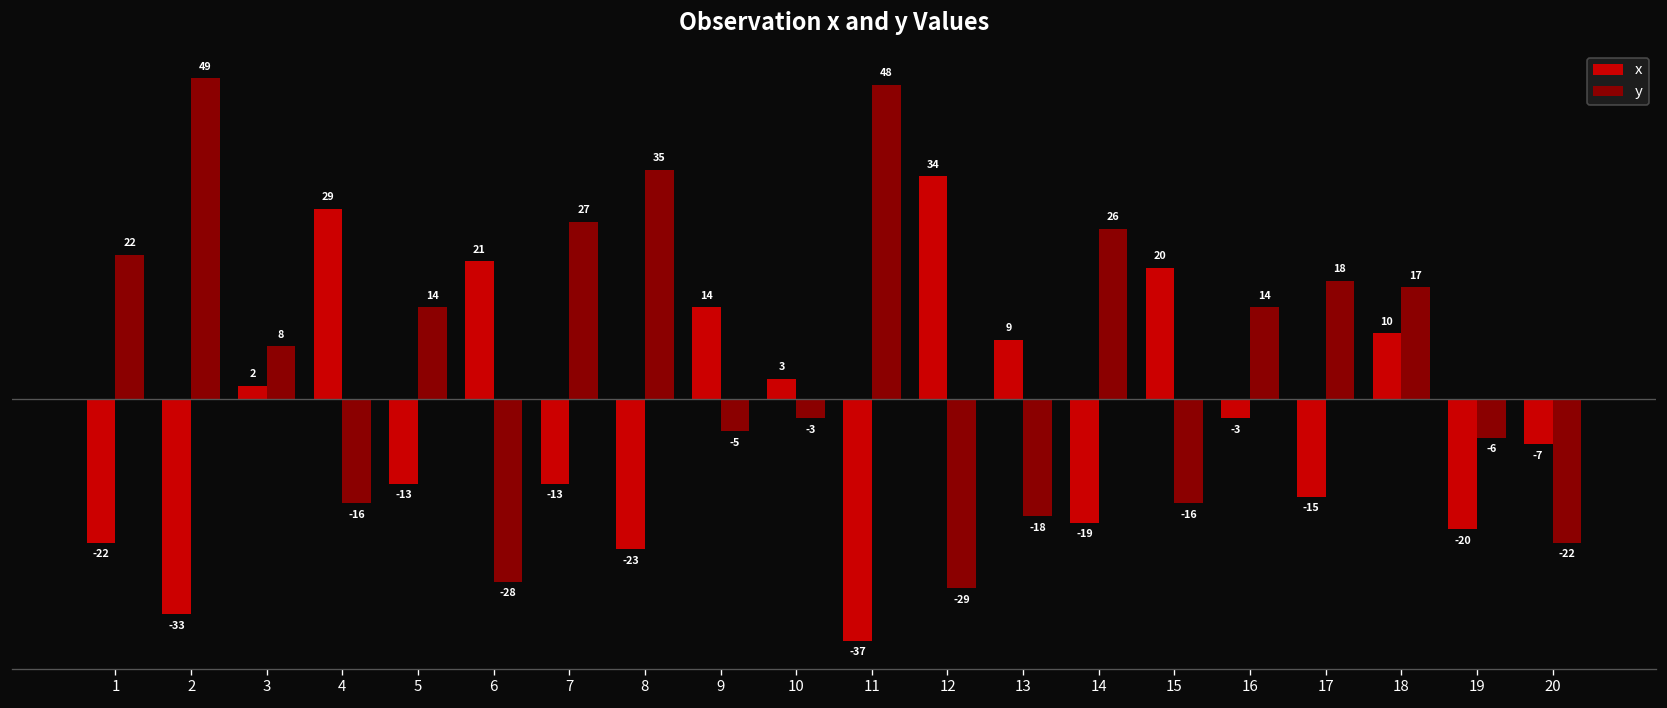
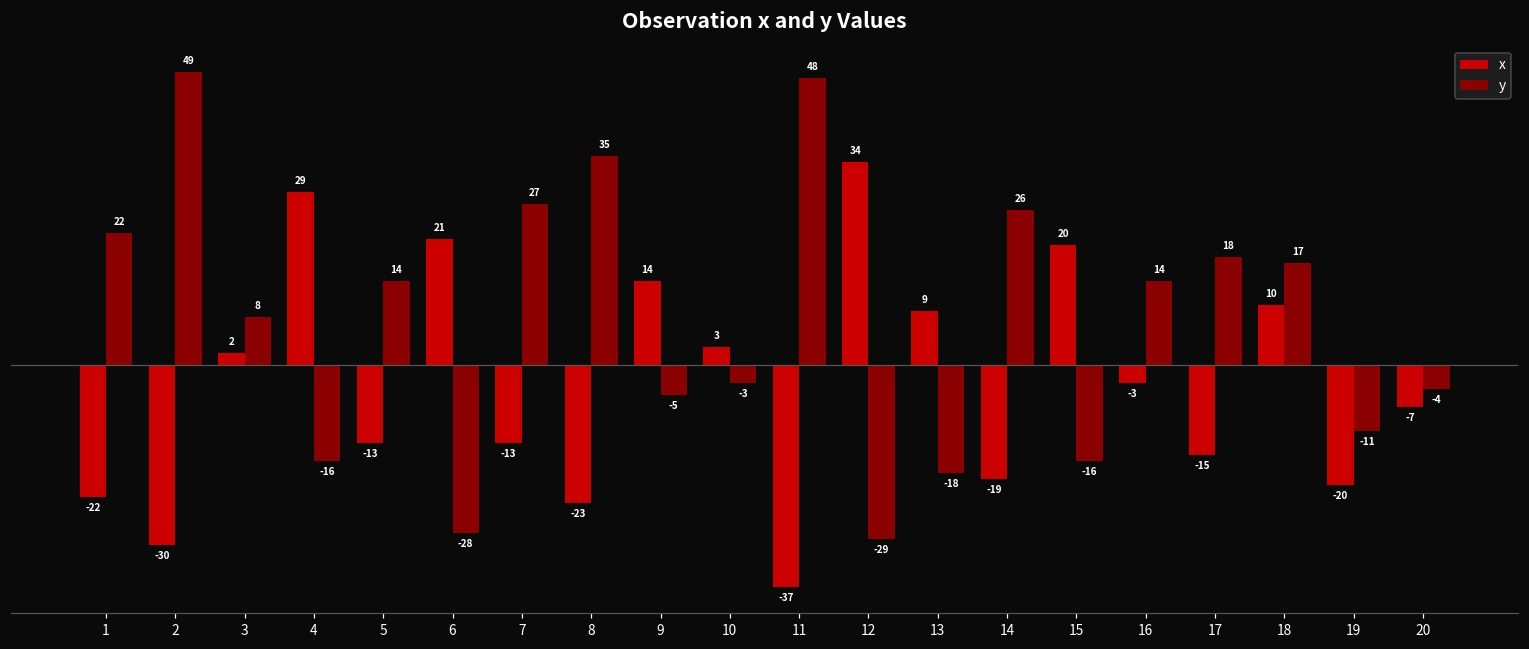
  {
    "x": {
      "1": -22,
-     "2": -33,
+     "2": -30,
      "3": 2,
      "4": 29,
      "5": -13,
      "6": 21,
      "7": -13,
      "8": -23,
      "9": 14,
      "10": 3,
      "11": -37,
      "12": 34,
      "13": 9,
      "14": -19,
      "15": 20,
      "16": -3,
      "17": -15,
      "18": 10,
      "19": -20,
      "20": -7
    },
    "y": {
      "1": 22,
      "2": 49,
      "3": 8,
      "4": -16,
      "5": 14,
      "6": -28,
      "7": 27,
      "8": 35,
      "9": -5,
      "10": -3,
      "11": 48,
      "12": -29,
      "13": -18,
      "14": 26,
      "15": -16,
      "16": 14,
      "17": 18,
      "18": 17,
-     "19": -6,
-     "20": -22
+     "19": -11,
+     "20": -4
    }
  }
